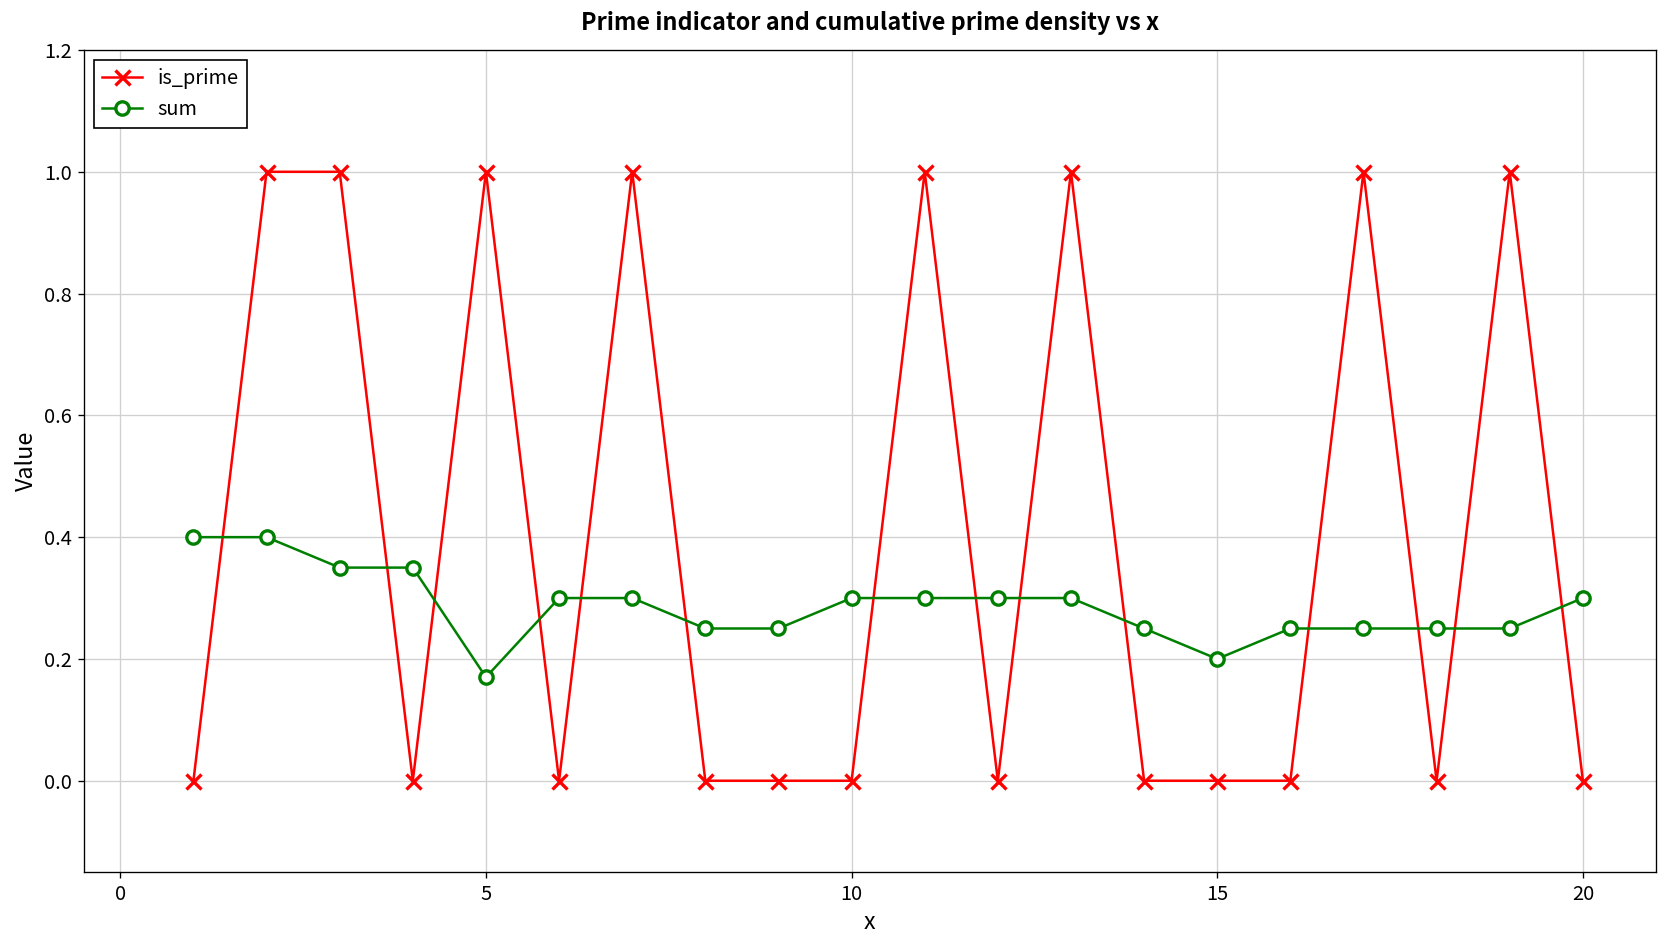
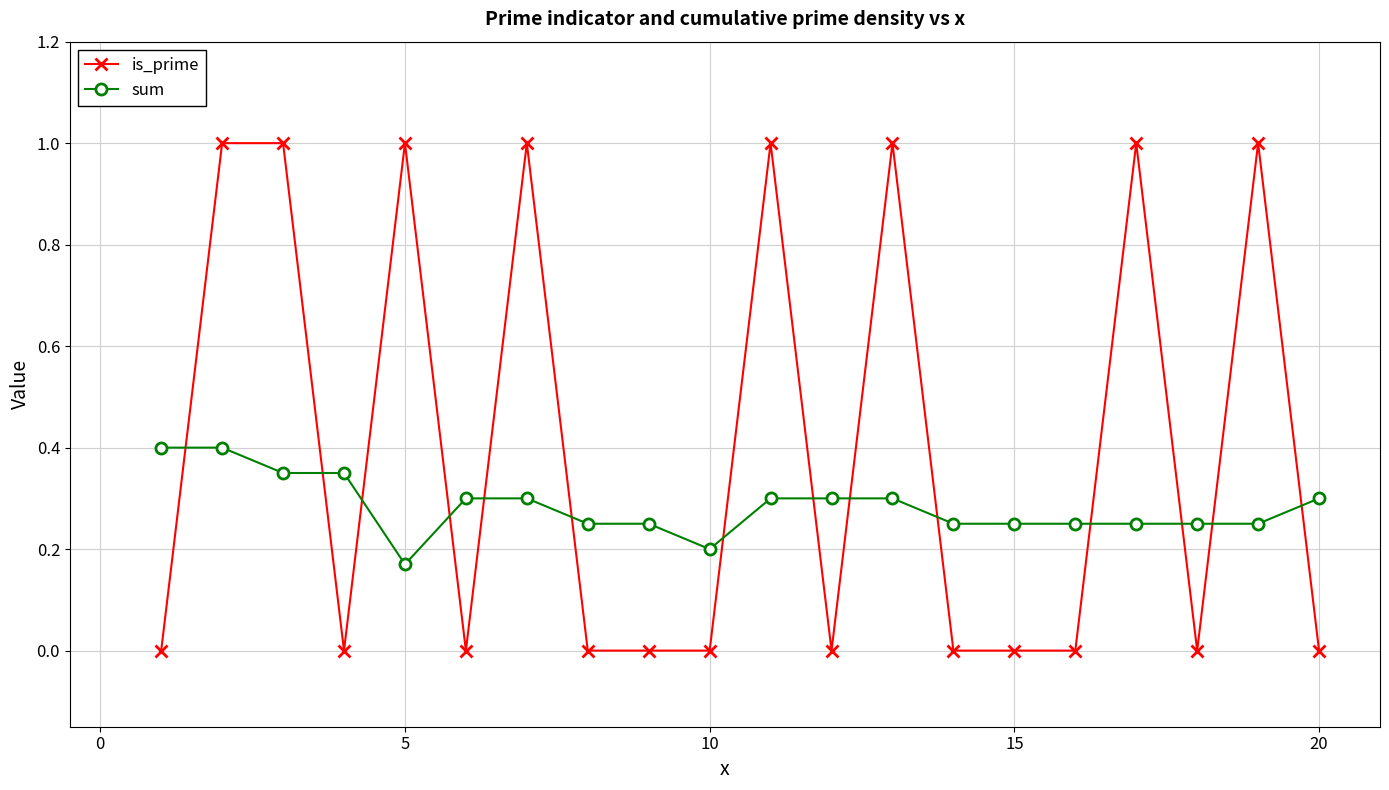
  {
    "is_prime": {
      "5": 1.00,
      "10": 0.00,
      "15": 0.00,
      "20": 0.00
    },
    "sum": {
      "5": 0.17,
-     "10": 0.3,
-     "15": 0.20,
+     "10": 0.2,
+     "15": 0.25,
      "20": 0.30
    }
  }
